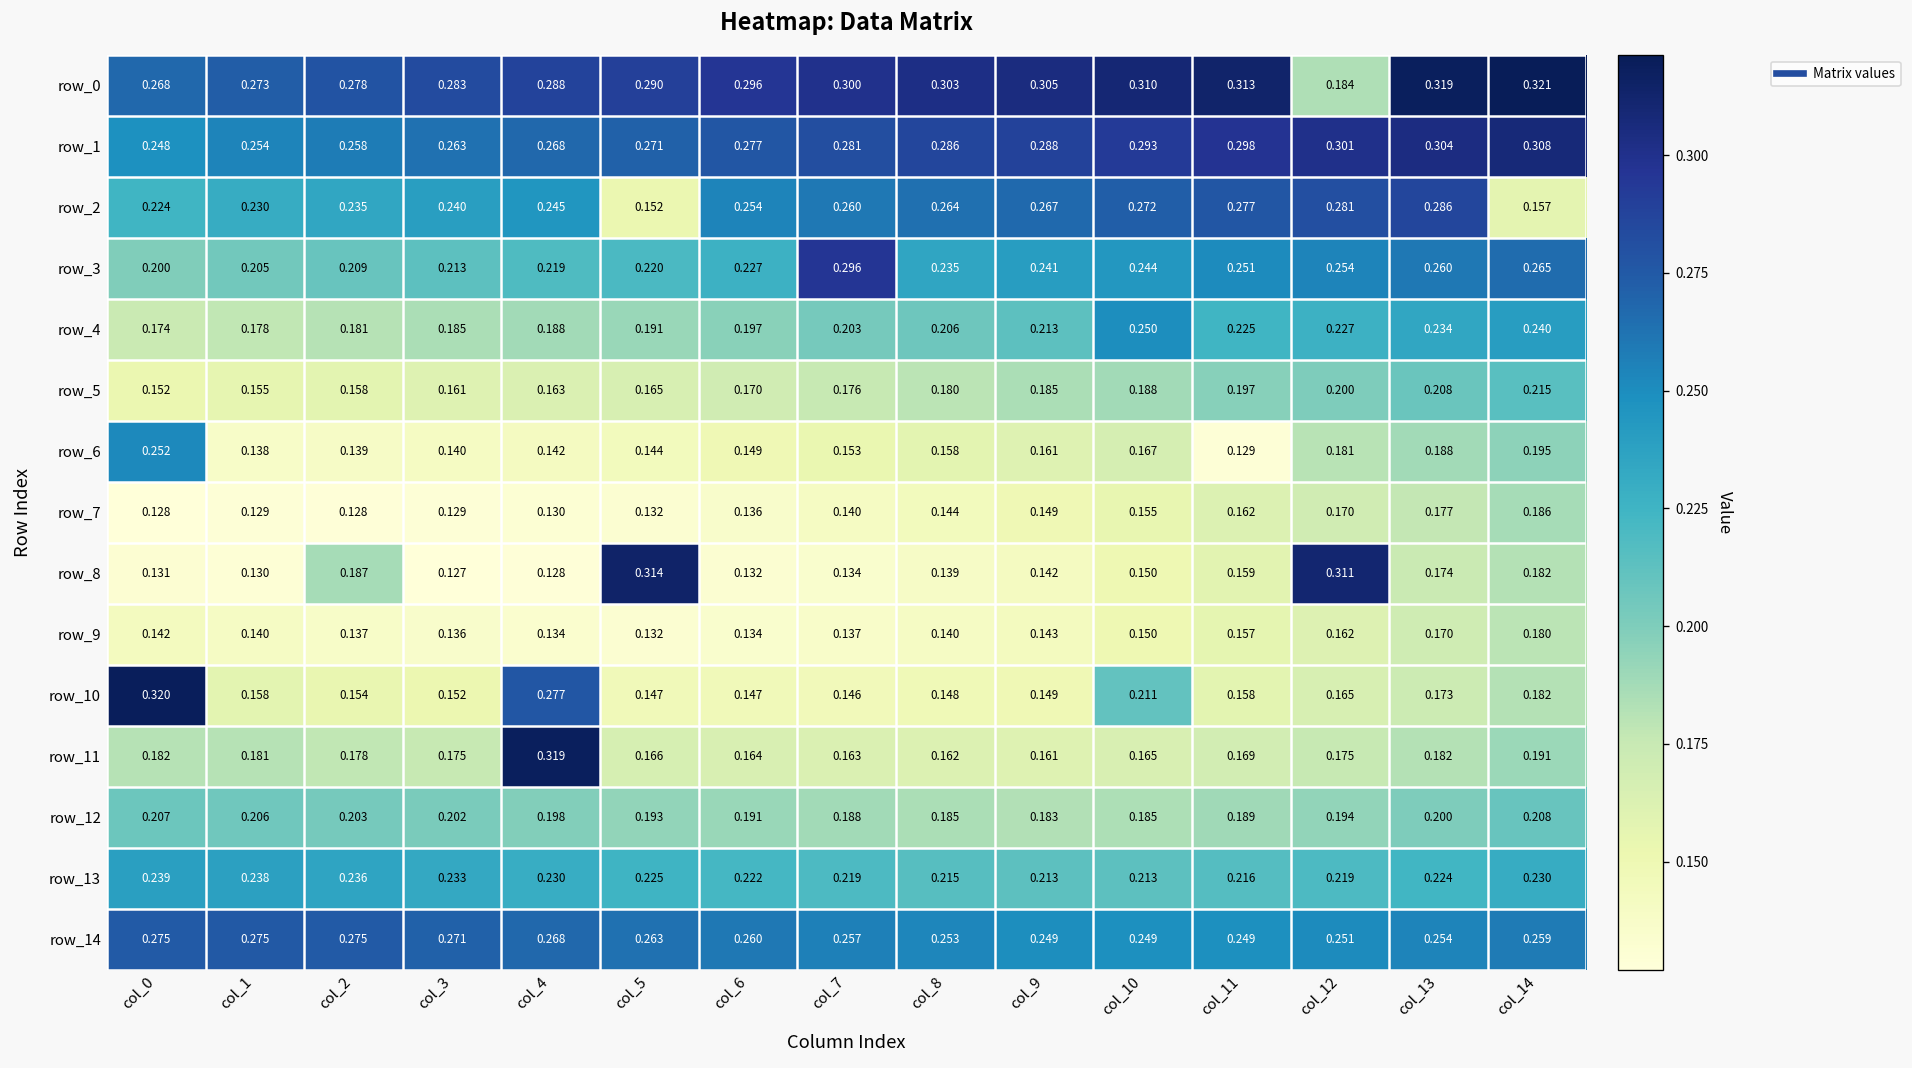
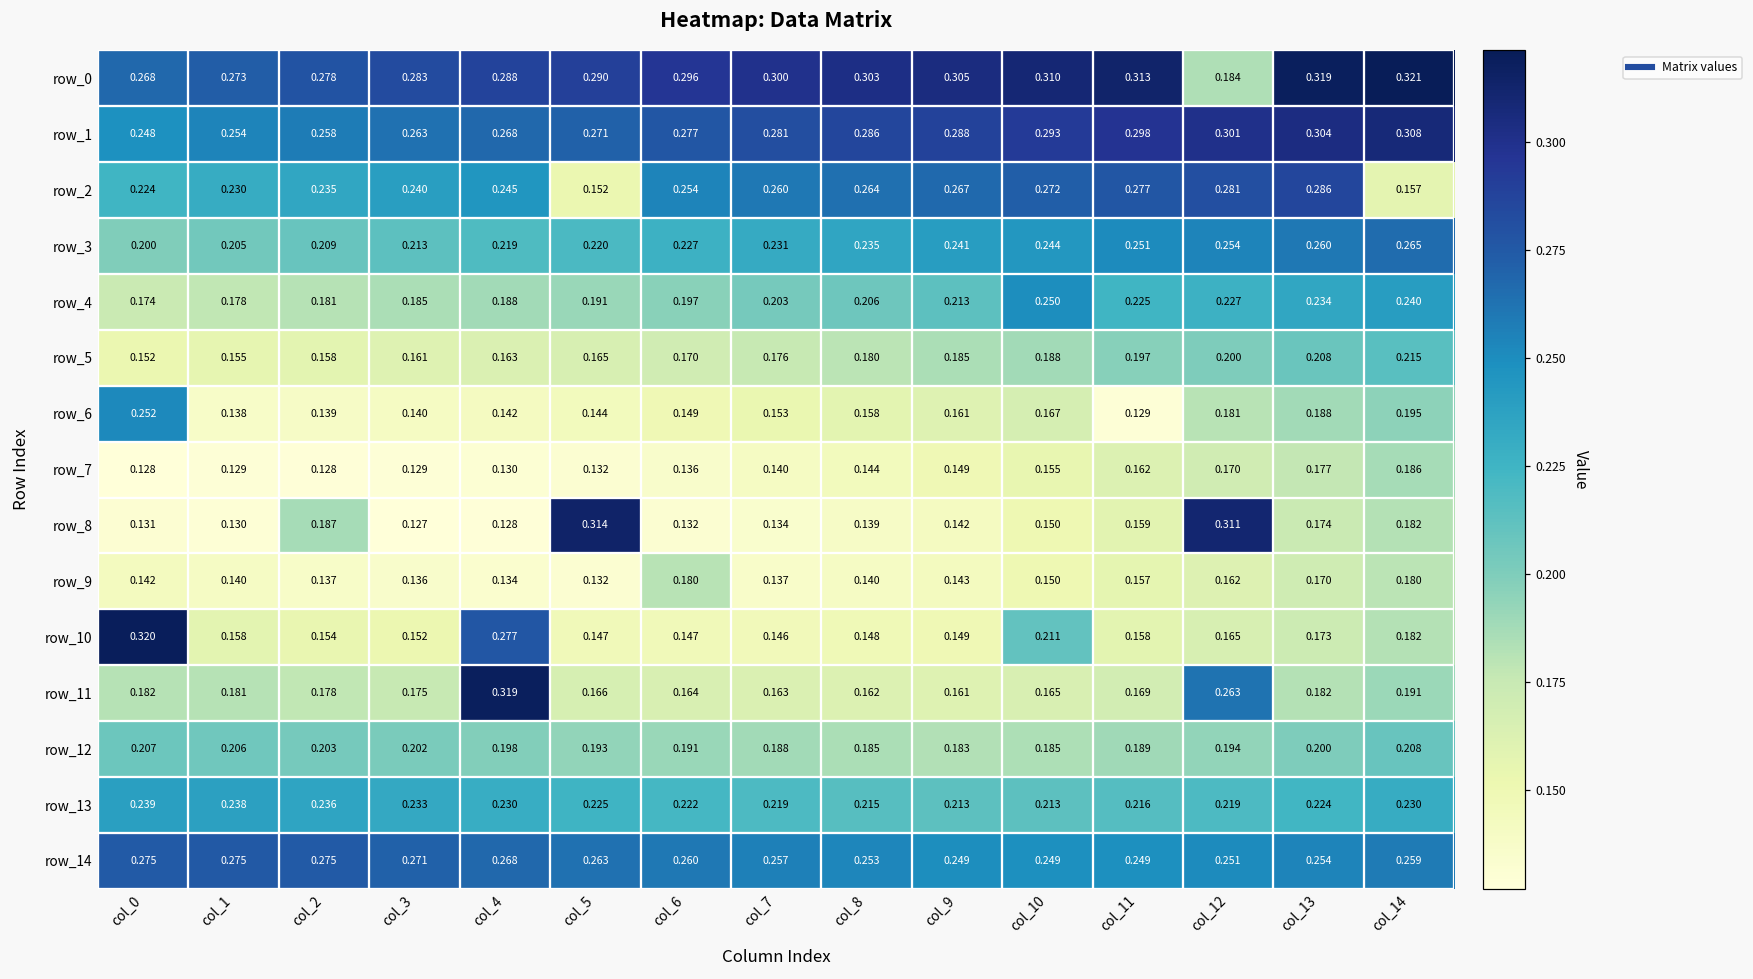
  {
    "row_3": {
      "col_0": 0.200,
      "col_1": 0.205,
      "col_2": 0.209,
      "col_3": 0.213,
      "col_4": 0.219,
      "col_5": 0.220,
      "col_6": 0.227,
-     "col_7": 0.296,
+     "col_7": 0.231,
      "col_8": 0.235,
      "col_9": 0.241,
      "col_10": 0.244,
      "col_11": 0.251,
      "col_12": 0.254,
      "col_13": 0.260,
      "col_14": 0.265
    },
    "row_9": {
      "col_0": 0.142,
      "col_1": 0.140,
      "col_2": 0.137,
      "col_3": 0.136,
      "col_4": 0.134,
      "col_5": 0.132,
-     "col_6": 0.134,
+     "col_6": 0.180,
      "col_7": 0.137,
      "col_8": 0.140,
      "col_9": 0.143,
      "col_10": 0.150,
      "col_11": 0.157,
      "col_12": 0.162,
      "col_13": 0.170,
      "col_14": 0.180
    },
    "row_11": {
      "col_0": 0.182,
      "col_1": 0.181,
      "col_2": 0.178,
      "col_3": 0.175,
      "col_4": 0.319,
      "col_5": 0.166,
      "col_6": 0.164,
      "col_7": 0.163,
      "col_8": 0.162,
      "col_9": 0.161,
      "col_10": 0.165,
      "col_11": 0.169,
-     "col_12": 0.175,
+     "col_12": 0.263,
      "col_13": 0.182,
      "col_14": 0.191
    }
  }
